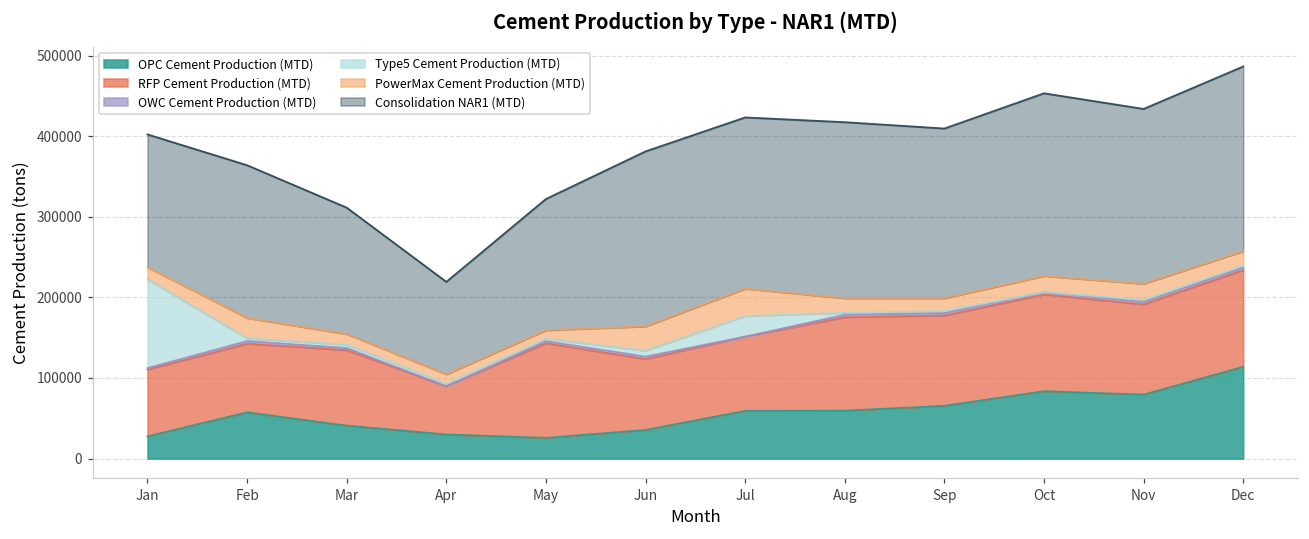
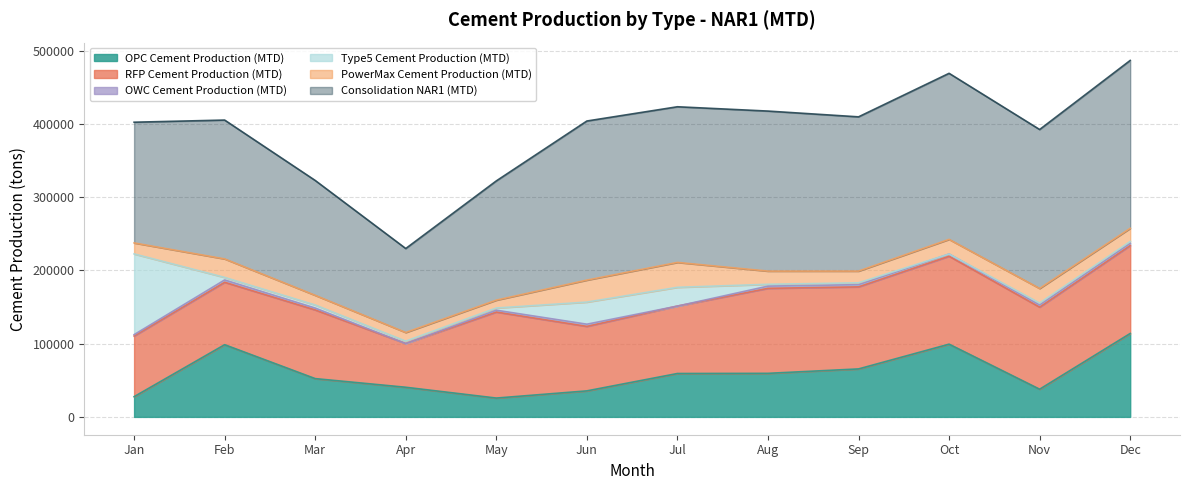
  {
    "OPC Cement Production (MTD)": {
      "Jan": 30000,
-     "Feb": 60000,
-     "Mar": 40000,
-     "Apr": 30000,
+     "Feb": 100000,
+     "Mar": 50000,
+     "Apr": 40000,
      "May": 30000,
      "Jun": 40000,
      "Jul": 60000,
      "Aug": 60000,
      "Sep": 70000,
-     "Oct": 80000,
-     "Nov": 80000,
+     "Oct": 100000,
+     "Nov": 40000,
      "Dec": 110000
    },
    "Type5 Cement Production (MTD)": {
      "Jan": 110000,
      "Mar": 0,
-     "Jun": 10000,
+     "Jun": 30000,
      "Jul": 30000
    }
  }
